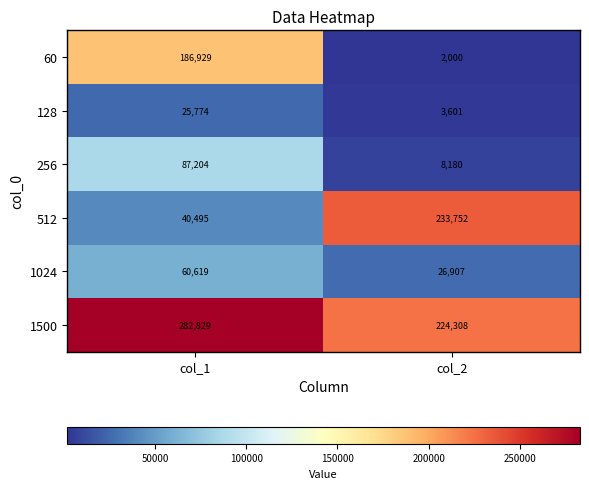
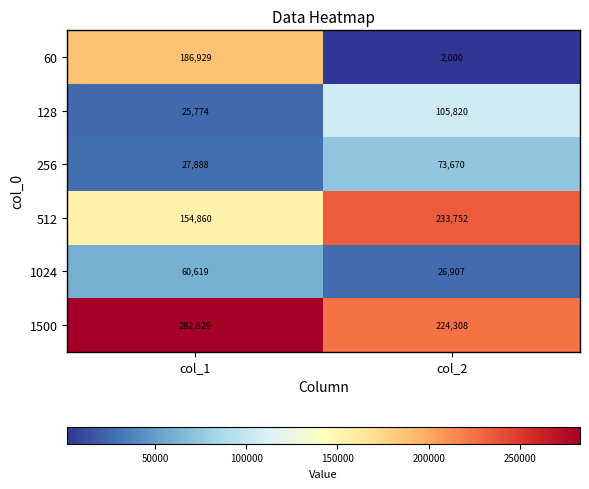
  {
    "60": {
      "col_1": "186,929",
      "col_2": "2,000"
    },
    "128": {
      "col_1": "25,774",
-     "col_2": "3,601"
+     "col_2": "105,820"
    },
    "256": {
-     "col_1": "87,204",
-     "col_2": "8,180"
+     "col_1": "27,888",
+     "col_2": "73,670"
    },
    "512": {
-     "col_1": "40,495",
+     "col_1": "154,860",
      "col_2": "233,752"
    },
    "1024": {
      "col_1": "60,619",
      "col_2": "26,907"
    },
    "1500": {
      "col_1": "282,829",
      "col_2": "224,308"
    }
  }
